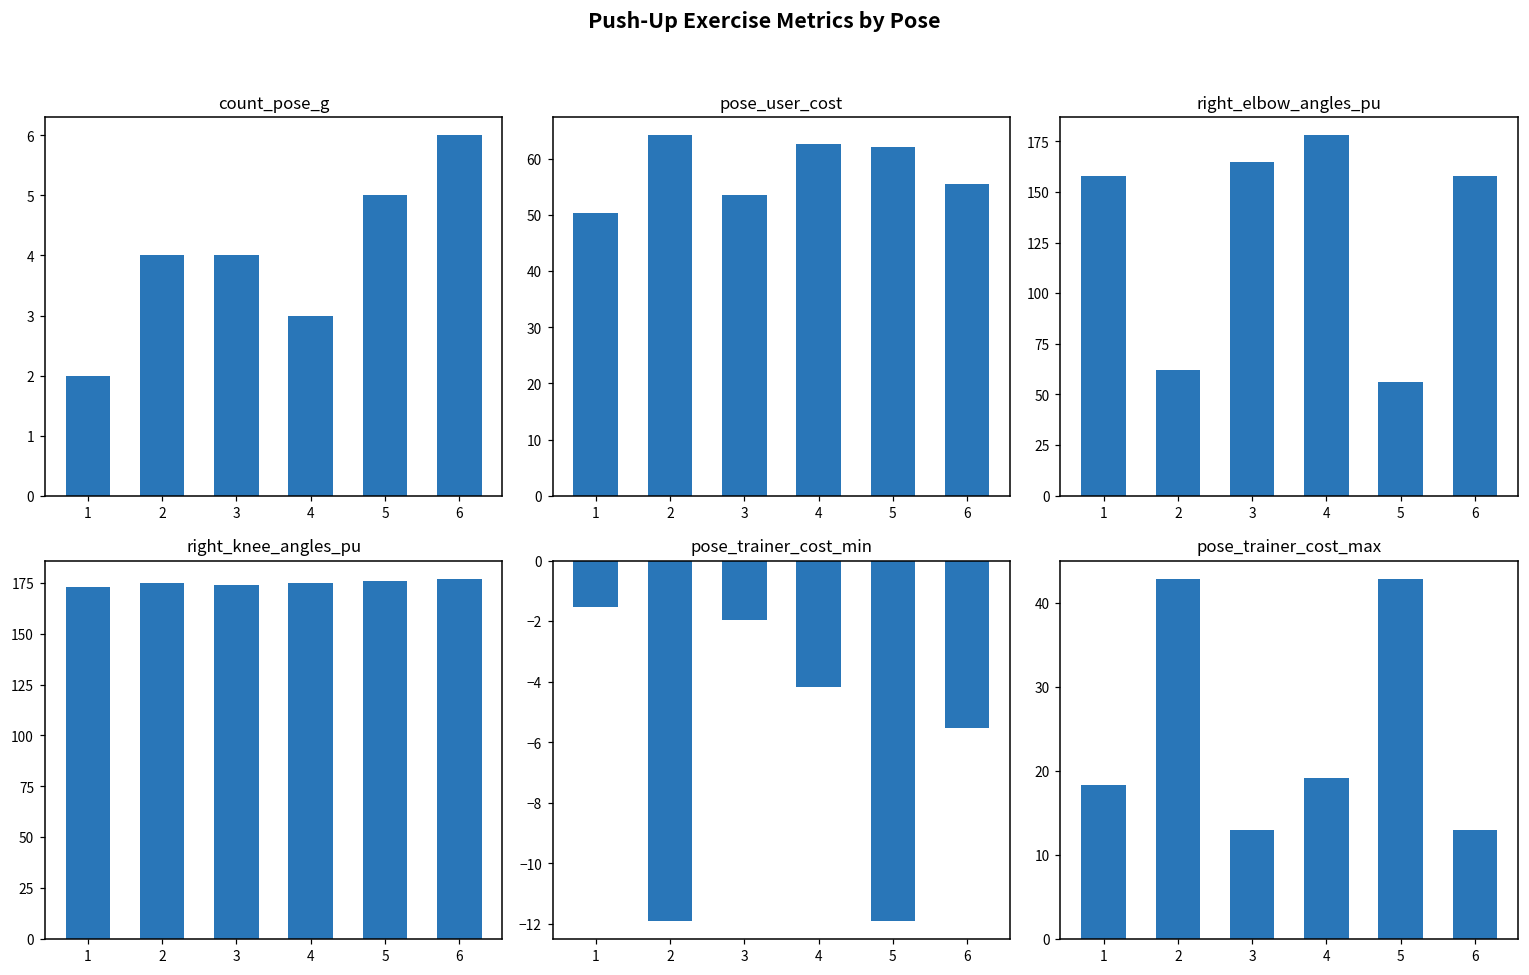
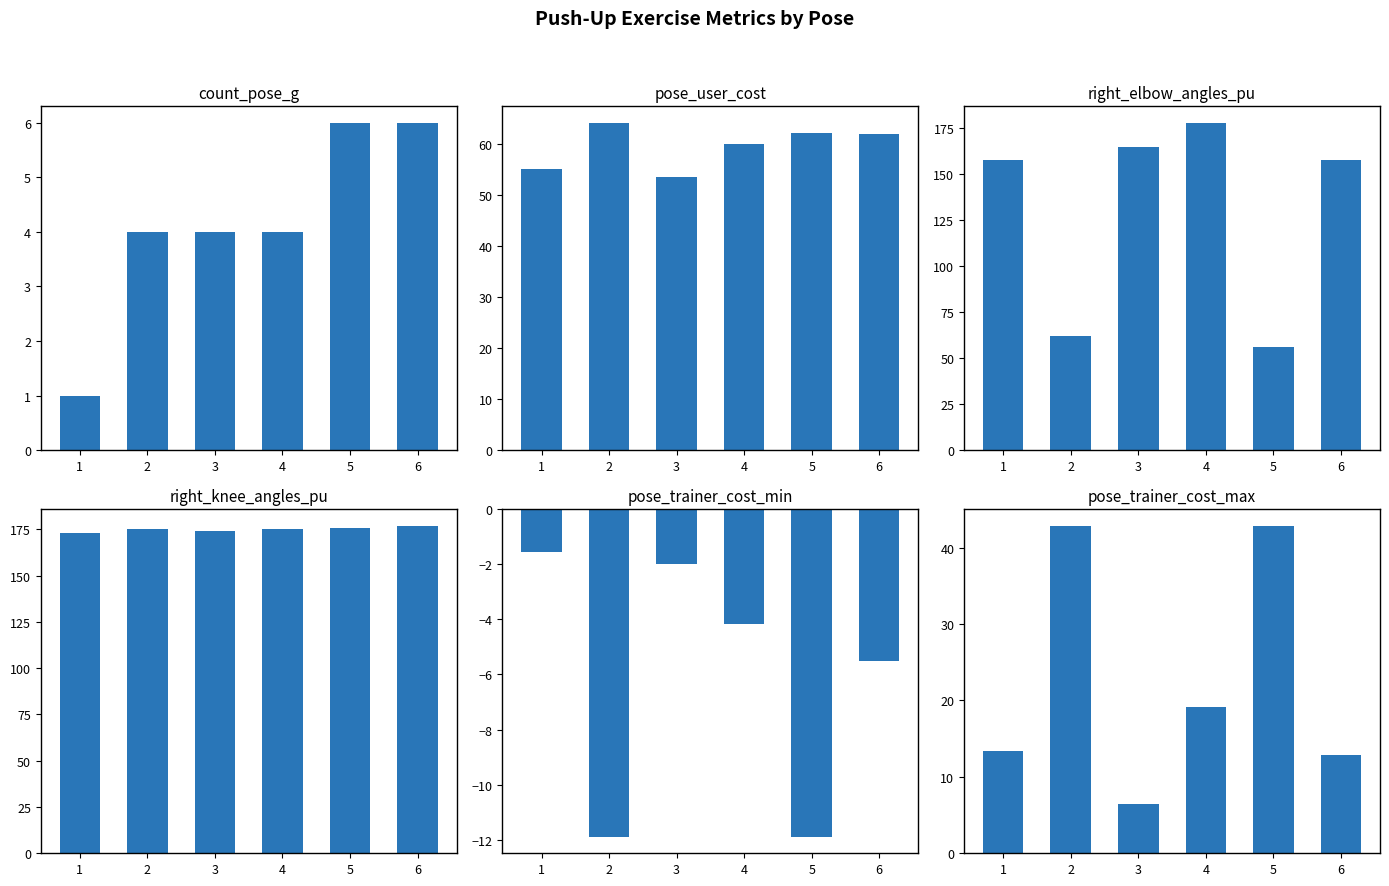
  {
    "count_pose_g": {
-     "1": 2,
+     "1": 1,
      "2": 4,
      "3": 4,
-     "4": 3,
-     "5": 5,
+     "4": 4,
+     "5": 6,
      "6": 6
    },
    "pose_user_cost": {
-     "1": 50,
+     "1": 55,
      "2": 64,
      "3": 54,
-     "4": 63,
+     "4": 60,
      "5": 62,
-     "6": 56
+     "6": 62
    },
    "right_elbow_angles_pu": {
      "1": 158,
      "2": 62,
      "3": 165,
      "4": 178,
      "5": 56,
      "6": 158
    },
    "right_knee_angles_pu": {
      "1": 173,
      "2": 175,
      "3": 174,
      "4": 175,
      "5": 176,
      "6": 177
    },
    "pose_trainer_cost_min": {
      "1": -1.5,
      "2": -11.9,
      "3": -2.0,
      "4": -4.2,
      "5": -11.9,
      "6": -5.5
    },
    "pose_trainer_cost_max": {
-     "1": 18,
+     "1": 13,
      "2": 43,
-     "3": 13,
+     "3": 7,
      "4": 19,
      "5": 43,
      "6": 13
    }
  }
